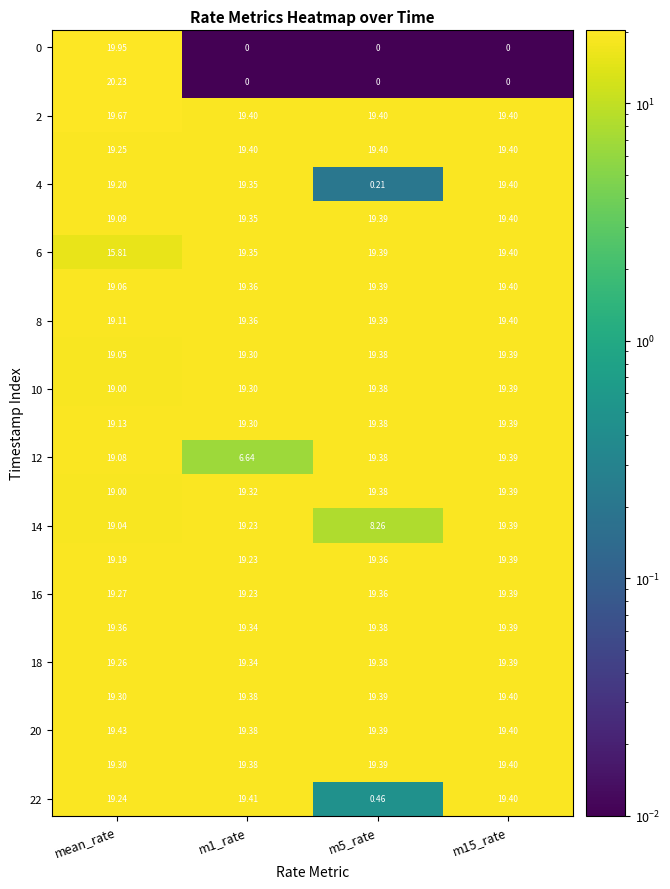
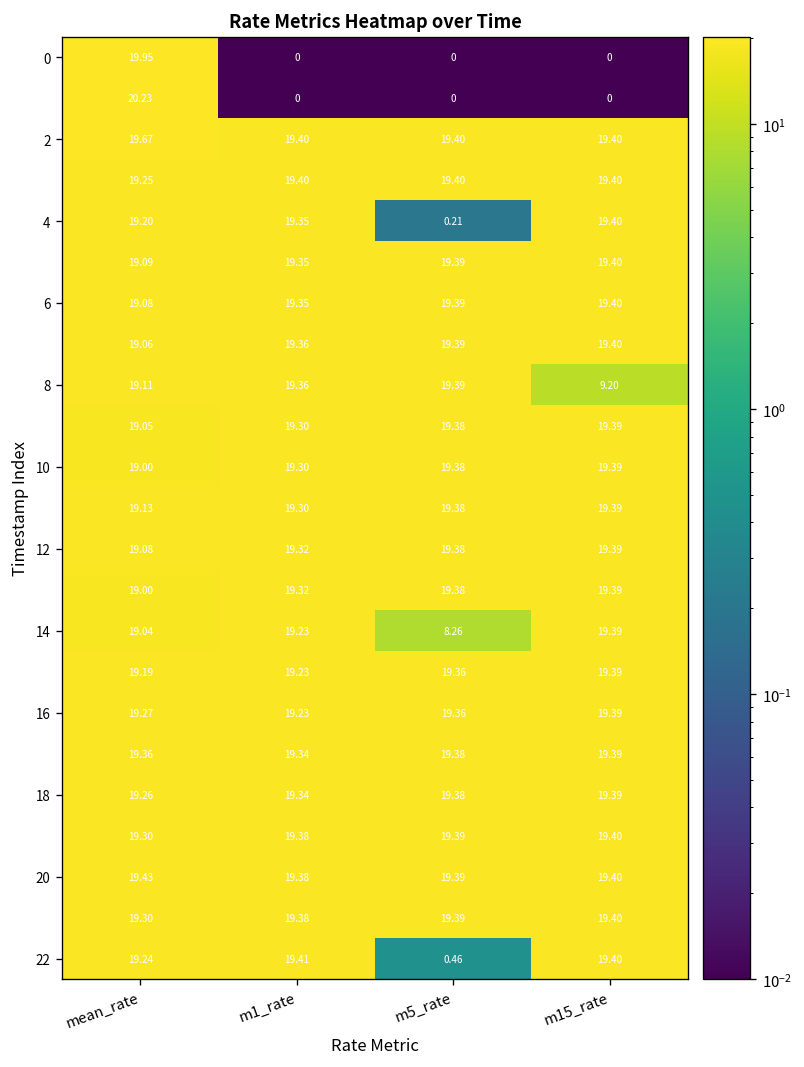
  {
    "0": {
      "mean_rate": 19.95,
      "m1_rate": 0,
      "m5_rate": 0,
      "m15_rate": 0
    },
    "2": {
      "mean_rate": 19.67,
      "m1_rate": 19.40,
      "m5_rate": 19.40,
      "m15_rate": 19.40
    },
    "4": {
      "mean_rate": 19.20,
      "m1_rate": 19.35,
      "m5_rate": 0.21,
      "m15_rate": 19.40
    },
    "6": {
-     "mean_rate": 15.81,
+     "mean_rate": 19.08,
      "m1_rate": 19.35,
      "m5_rate": 19.39,
      "m15_rate": 19.40
    },
    "8": {
      "mean_rate": 19.11,
      "m1_rate": 19.36,
      "m5_rate": 19.39,
-     "m15_rate": 19.40
+     "m15_rate": 9.20
    },
    "10": {
      "mean_rate": 19.00,
      "m1_rate": 19.30,
      "m5_rate": 19.38,
      "m15_rate": 19.39
    },
    "12": {
      "mean_rate": 19.08,
-     "m1_rate": 6.64,
+     "m1_rate": 19.32,
      "m5_rate": 19.38,
      "m15_rate": 19.39
    },
    "14": {
      "mean_rate": 19.04,
      "m1_rate": 19.23,
      "m5_rate": 8.26,
      "m15_rate": 19.39
    },
    "16": {
      "mean_rate": 19.27,
      "m1_rate": 19.23,
      "m5_rate": 19.36,
      "m15_rate": 19.39
    },
    "18": {
      "mean_rate": 19.26,
      "m1_rate": 19.34,
      "m5_rate": 19.38,
      "m15_rate": 19.39
    },
    "20": {
      "mean_rate": 19.43,
      "m1_rate": 19.38,
      "m5_rate": 19.39,
      "m15_rate": 19.40
    },
    "22": {
      "mean_rate": 19.24,
      "m1_rate": 19.41,
      "m5_rate": 0.46,
      "m15_rate": 19.40
    }
  }
